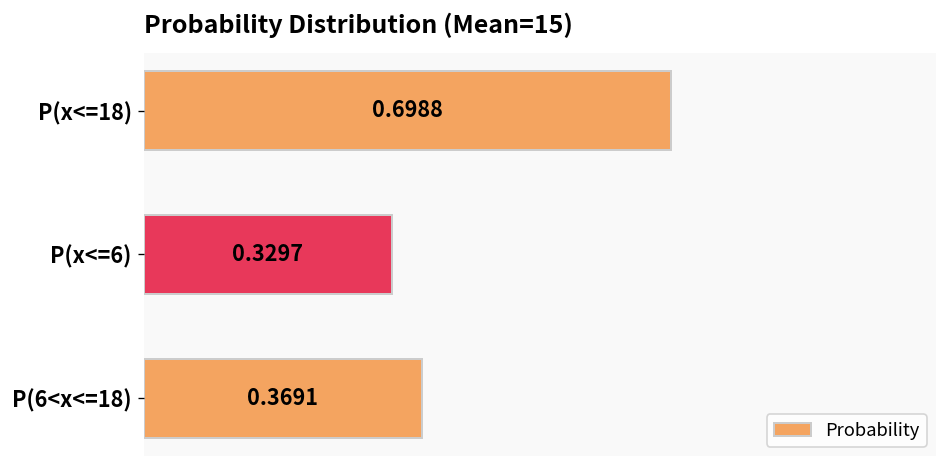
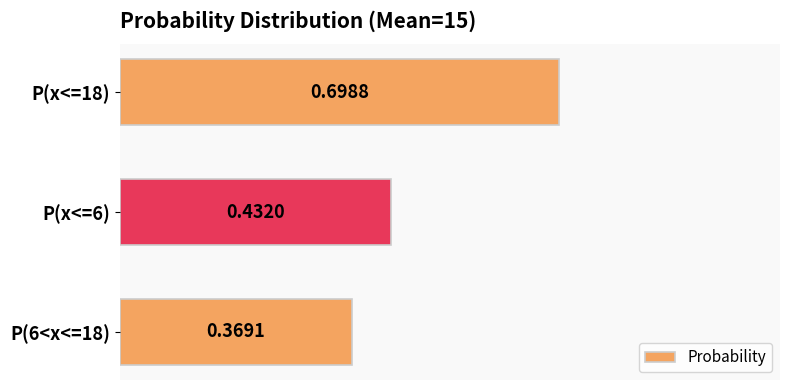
  {
    "P(x<=18)": 0.6988,
-   "P(x<=6)": 0.3297,
+   "P(x<=6)": 0.4320,
    "P(6<x<=18)": 0.3691
  }
